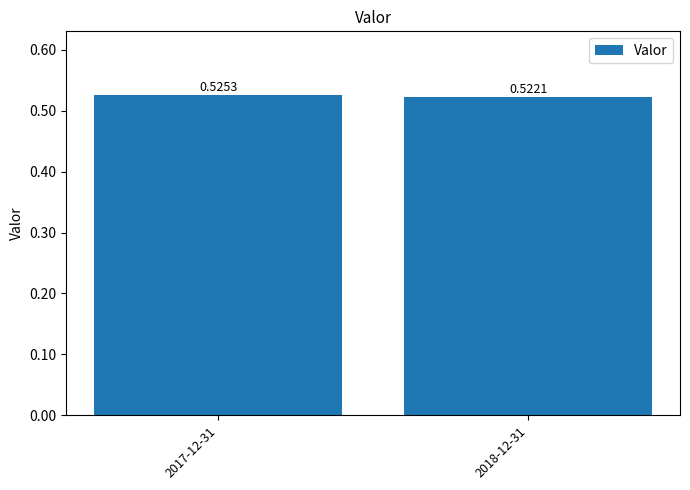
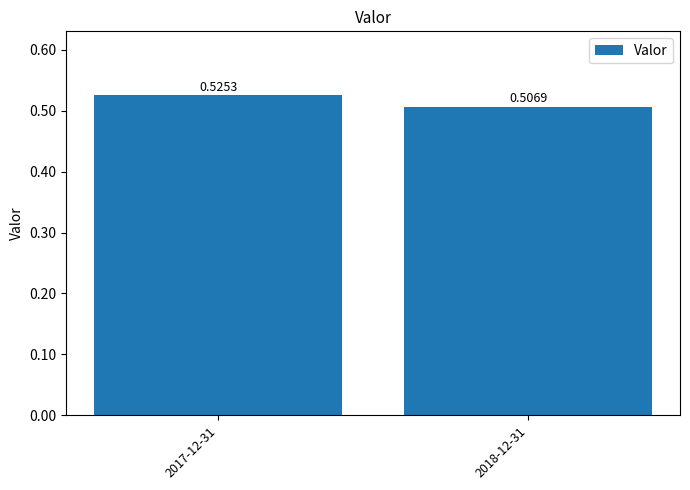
  {
    "2017-12-31": 0.5253,
-   "2018-12-31": 0.5221
+   "2018-12-31": 0.5069
  }
